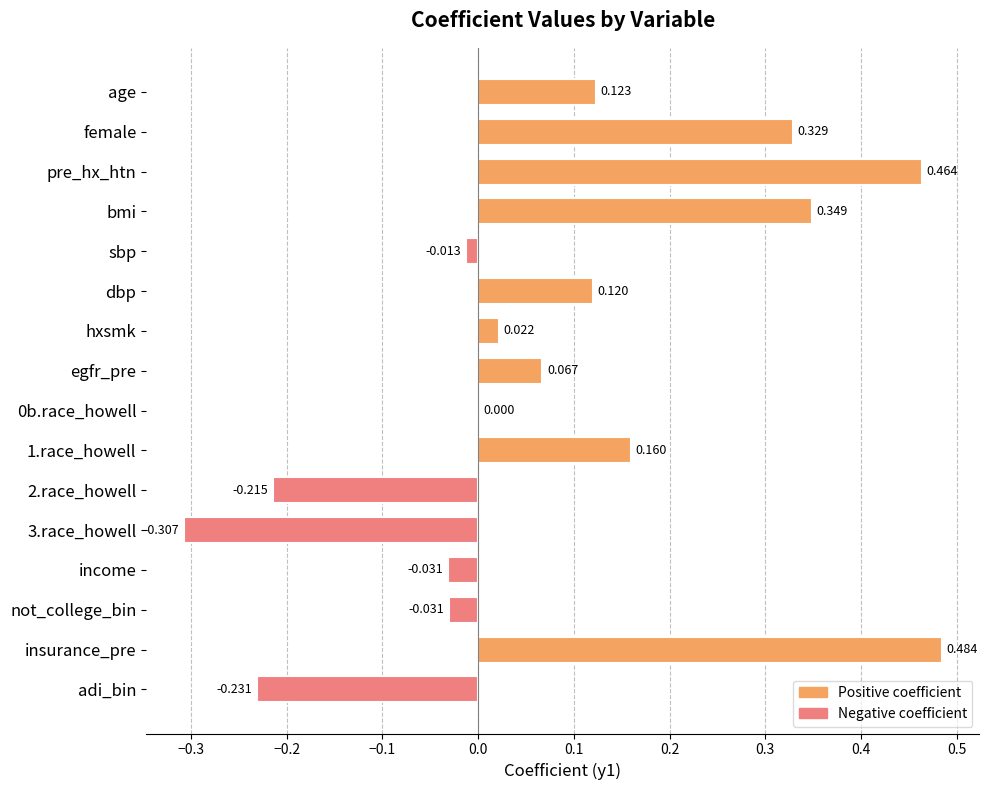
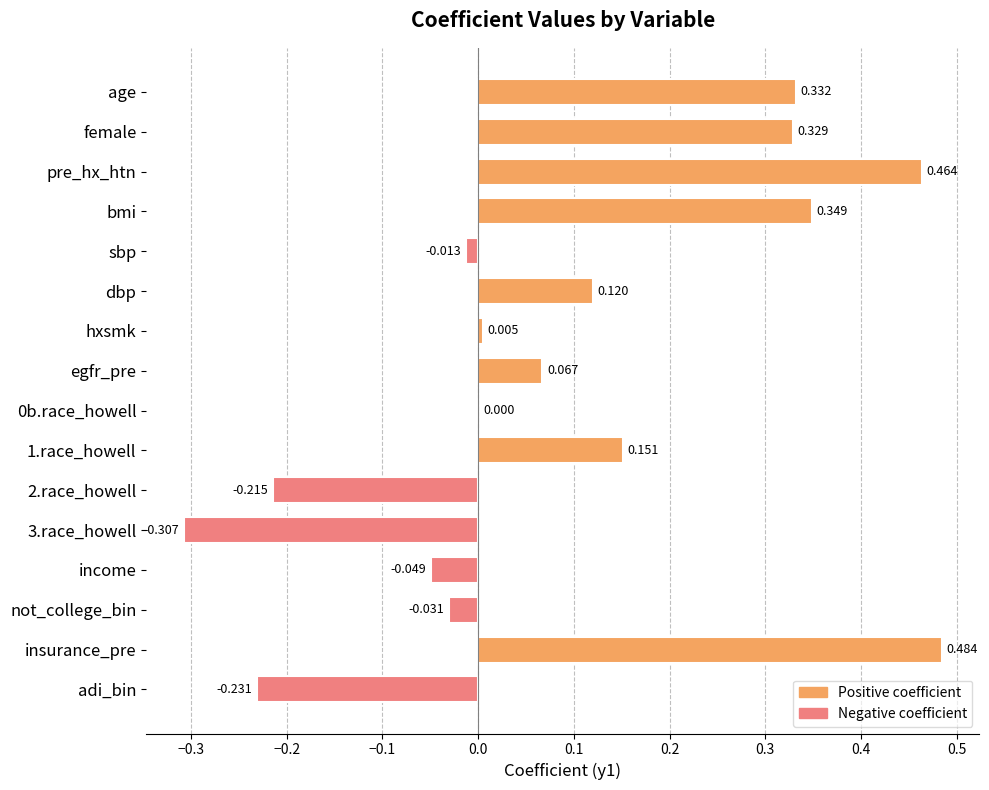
  {
-   "age": 0.123,
+   "age": 0.332,
    "female": 0.329,
    "pre_hx_htn": 0.464,
    "bmi": 0.349,
    "sbp": -0.013,
    "dbp": 0.120,
-   "hxsmk": 0.022,
+   "hxsmk": 0.005,
    "egfr_pre": 0.067,
    "0b.race_howell": 0.000,
-   "1.race_howell": 0.160,
+   "1.race_howell": 0.151,
    "2.race_howell": -0.215,
    "3.race_howell": -0.307,
-   "income": -0.031,
+   "income": -0.049,
    "not_college_bin": -0.031,
    "insurance_pre": 0.484,
    "adi_bin": -0.231
  }
